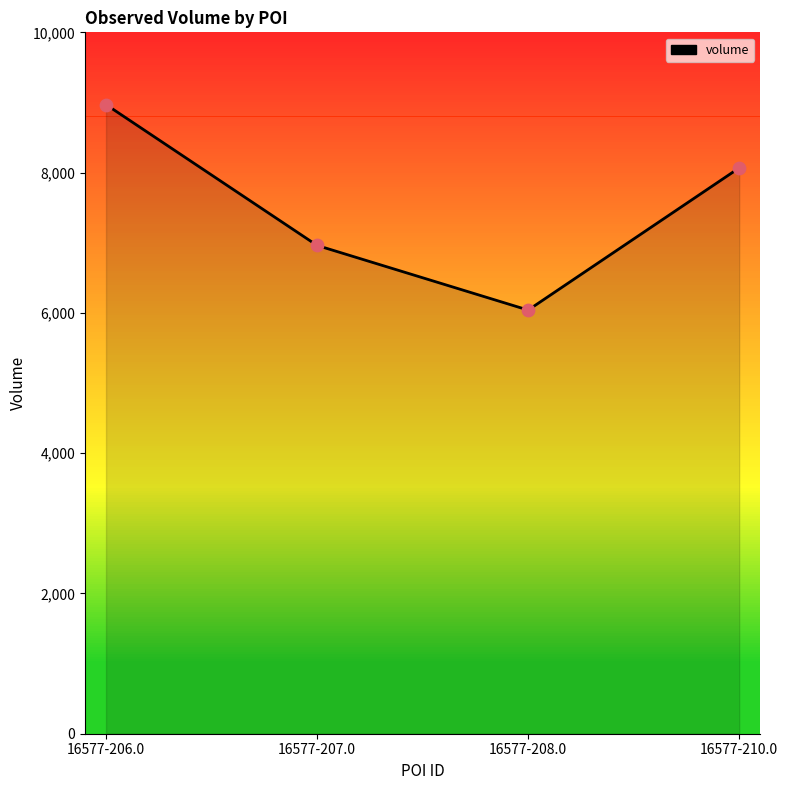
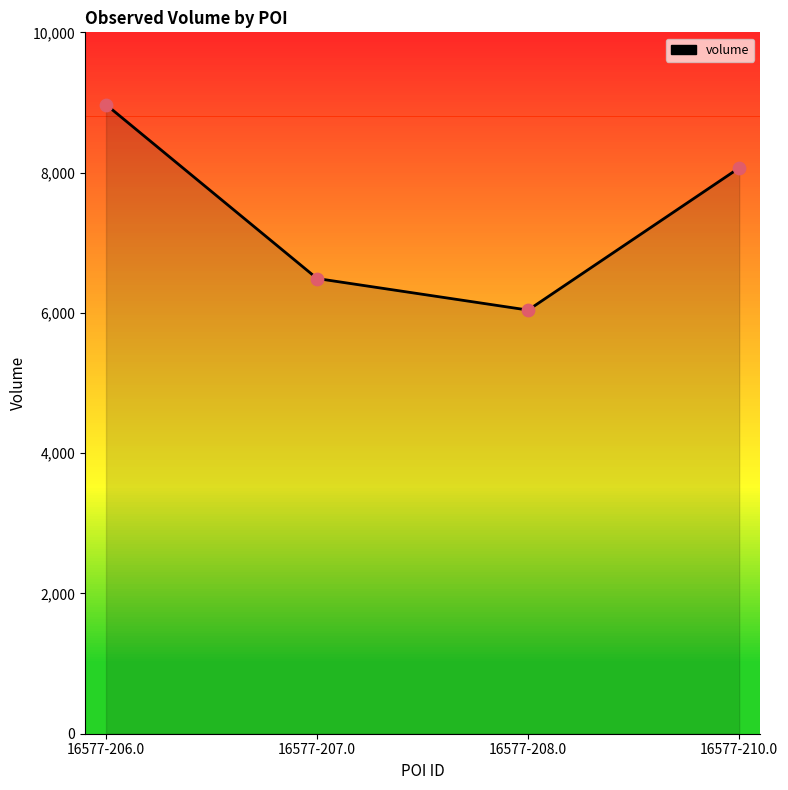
  {
    "16577-206.0": "9,000",
-   "16577-207.0": "7,000",
+   "16577-207.0": "6,500",
    "16577-208.0": "6,000",
    "16577-210.0": "8,100"
  }
